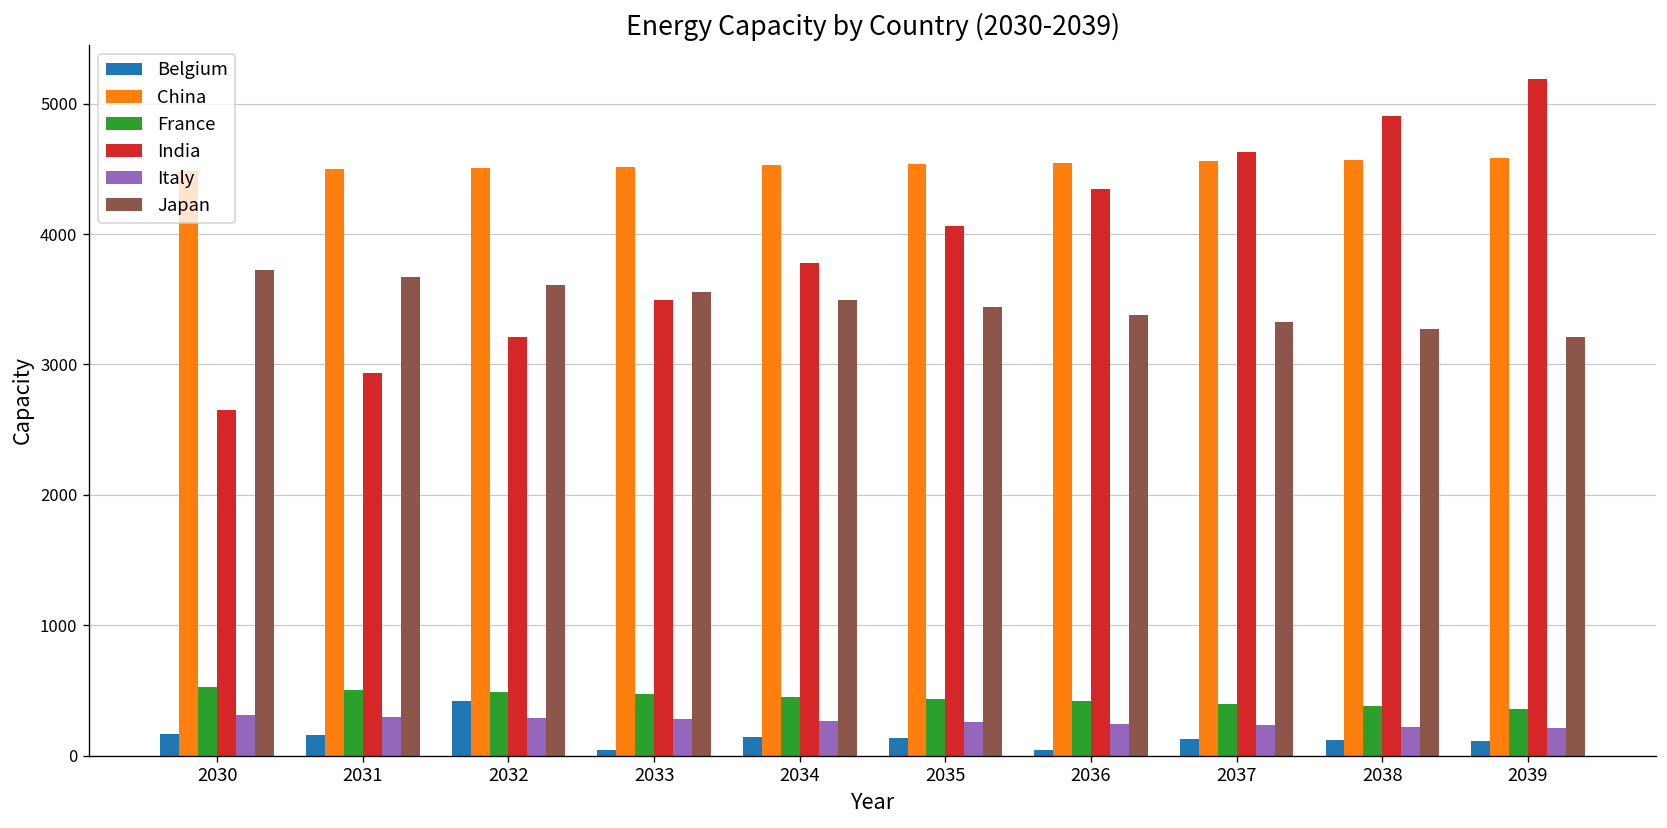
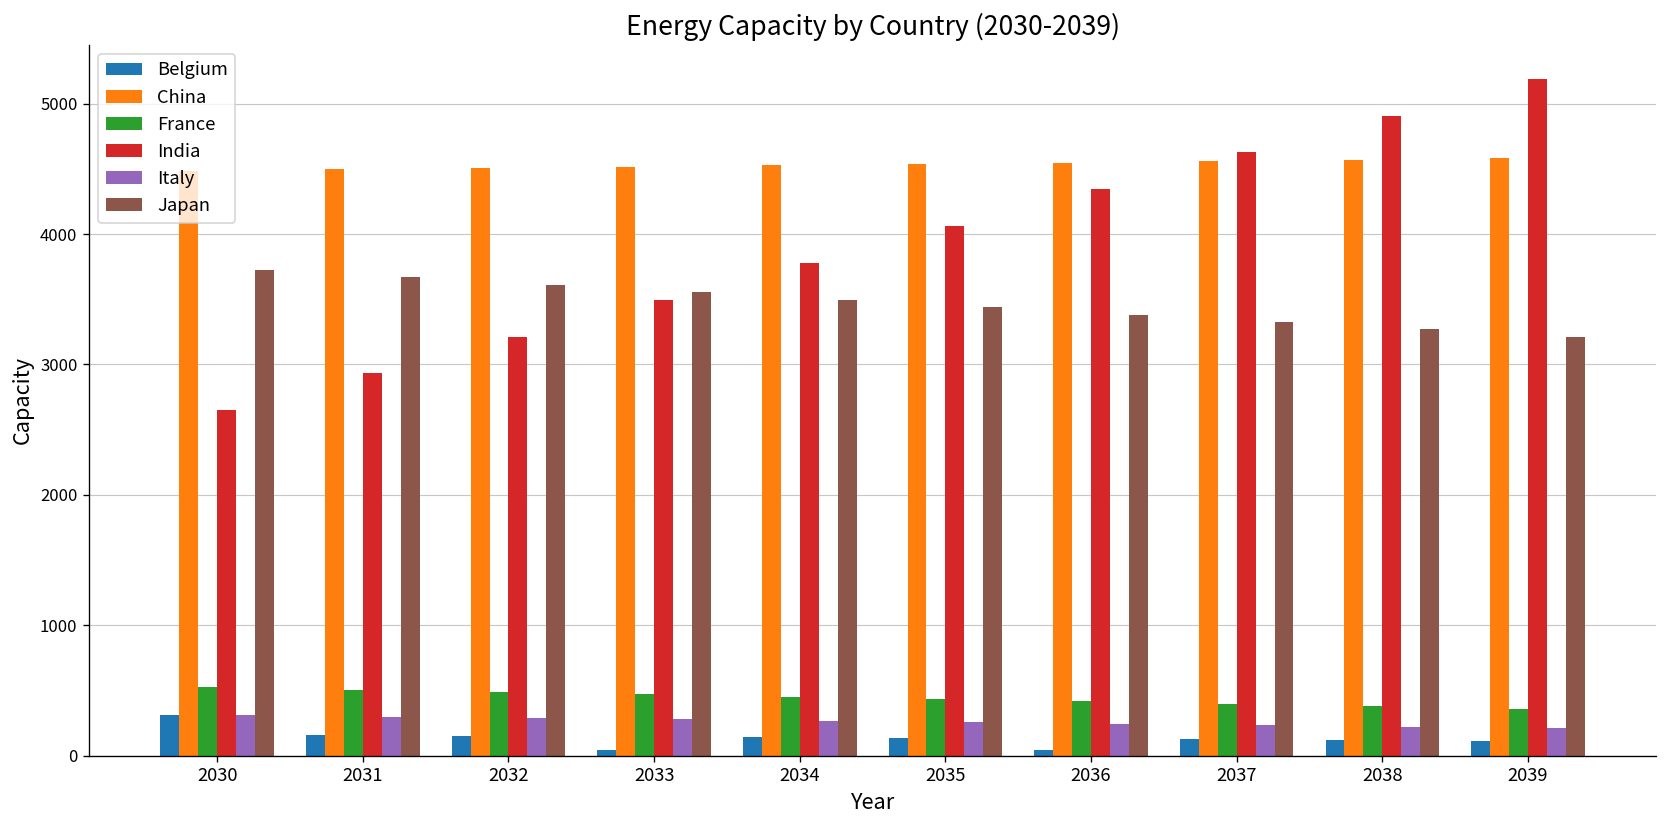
  {
    "Belgium": {
-     "2030": 170,
+     "2030": 310,
      "2031": 160,
-     "2032": 420,
+     "2032": 150,
      "2033": 50,
      "2034": 140,
      "2035": 140,
      "2036": 40,
      "2037": 120,
      "2038": 120,
      "2039": 110
    },
    "China": {
      "2031": 4500,
      "2032": 4510,
      "2033": 4520,
      "2034": 4530,
      "2035": 4540,
      "2036": 4550,
      "2037": 4560,
      "2038": 4570,
      "2039": 4580
    },
    "France": {
      "2030": 530,
      "2031": 510,
      "2032": 490,
      "2033": 470,
      "2034": 450,
      "2035": 430,
      "2036": 420,
      "2037": 400,
      "2038": 380,
      "2039": 360
    },
    "India": {
      "2030": 2650,
      "2031": 2930,
      "2032": 3210,
      "2033": 3500,
      "2034": 3780,
      "2035": 4060,
      "2036": 4340,
      "2037": 4630,
      "2038": 4910,
      "2039": 5190
    },
    "Italy": {
      "2030": 310,
      "2031": 300,
      "2032": 290,
      "2033": 280,
      "2034": 270,
      "2035": 260,
      "2036": 240,
      "2037": 230,
      "2038": 220,
      "2039": 210
    },
    "Japan": {
      "2030": 3730,
      "2031": 3670,
      "2032": 3610,
      "2033": 3550,
      "2034": 3500,
      "2035": 3440,
      "2036": 3380,
      "2037": 3330,
      "2038": 3270,
      "2039": 3210
    }
  }
